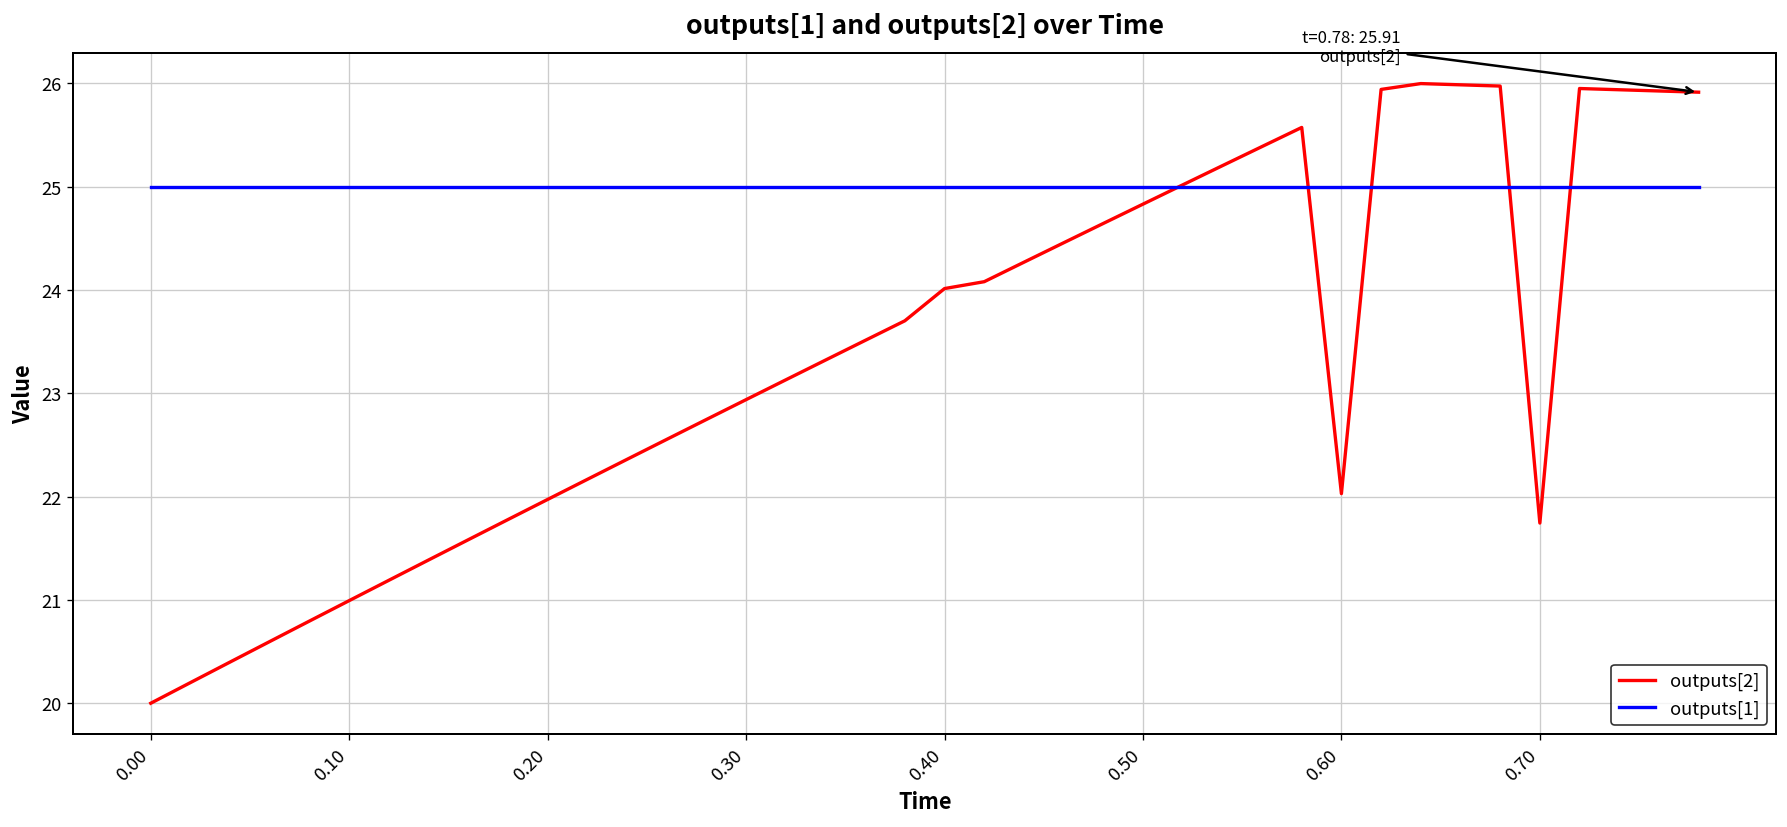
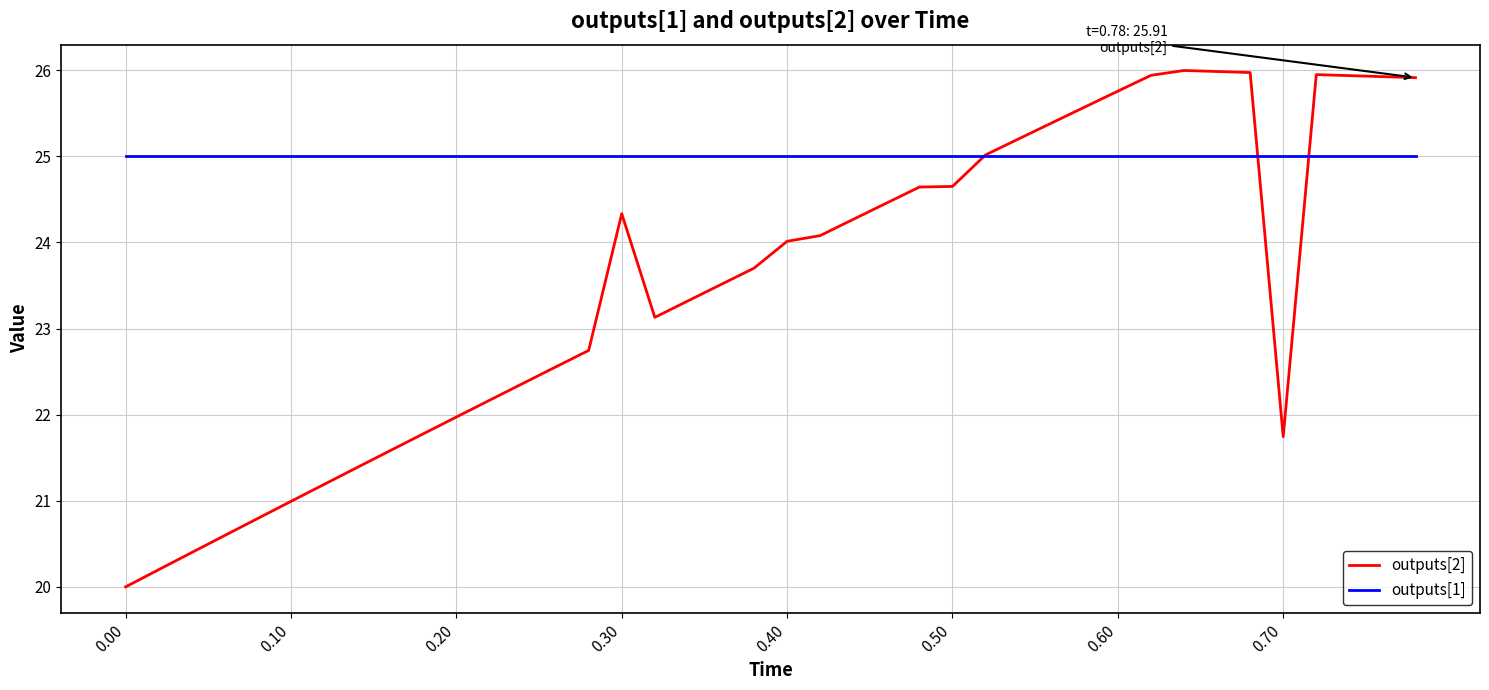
  {
    "outputs[2]": {
      "0.00": 20.0,
      "0.10": 21.0,
      "0.20": 22.0,
-     "0.30": 22.9,
+     "0.30": 24.3,
      "0.40": 24.0,
-     "0.50": 24.8,
-     "0.60": 22.0,
+     "0.50": 24.7,
+     "0.60": 25.8,
      "0.70": 21.7
    },
    "outputs[1]": {
      "0.00": 25.0,
      "0.10": 25.0,
      "0.20": 25.0,
      "0.30": 25.0,
      "0.40": 25.0,
      "0.50": 25.0,
      "0.60": 25.0,
      "0.70": 25.0
    }
  }
